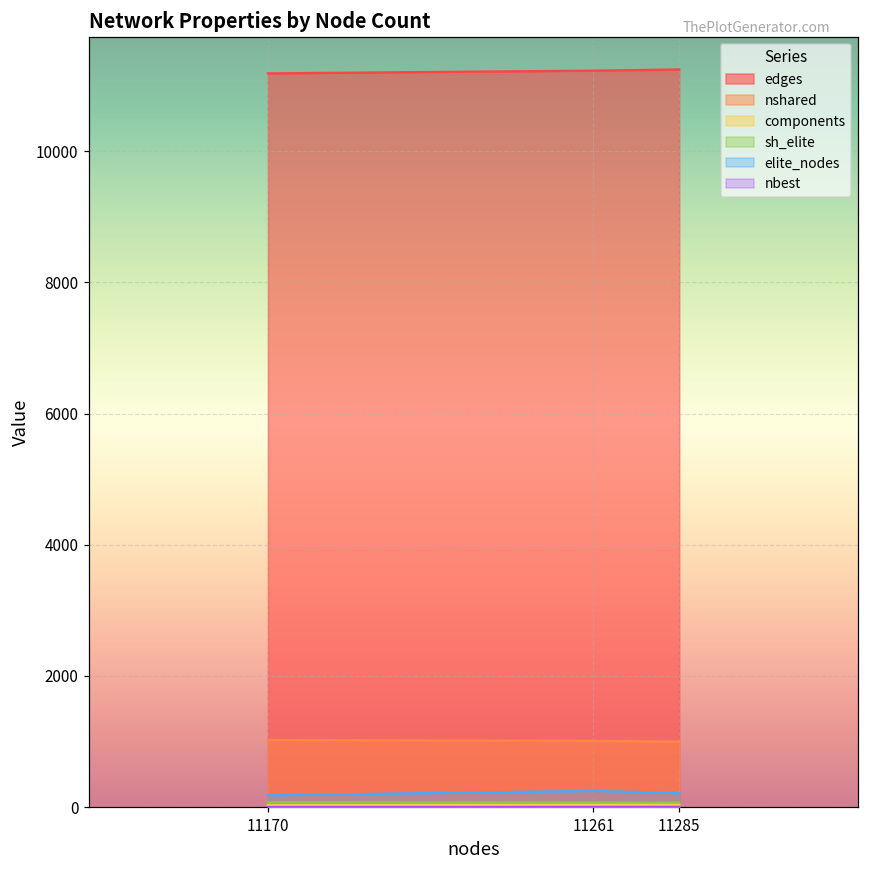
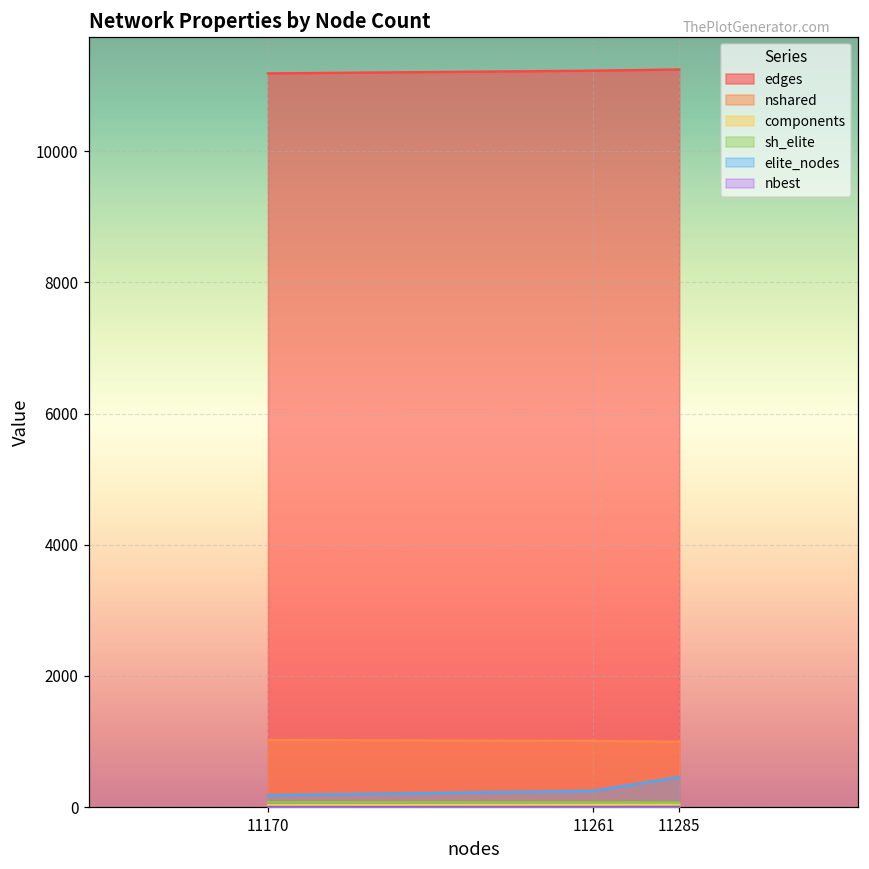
  {
    "edges": {
      "11170": 11200,
      "11261": 11200,
      "11285": 11200
    },
    "sh_elite": {
      "11170": 100
    },
    "elite_nodes": {
      "11170": 200,
      "11261": 200,
-     "11285": 200
+     "11285": 500
    }
  }
